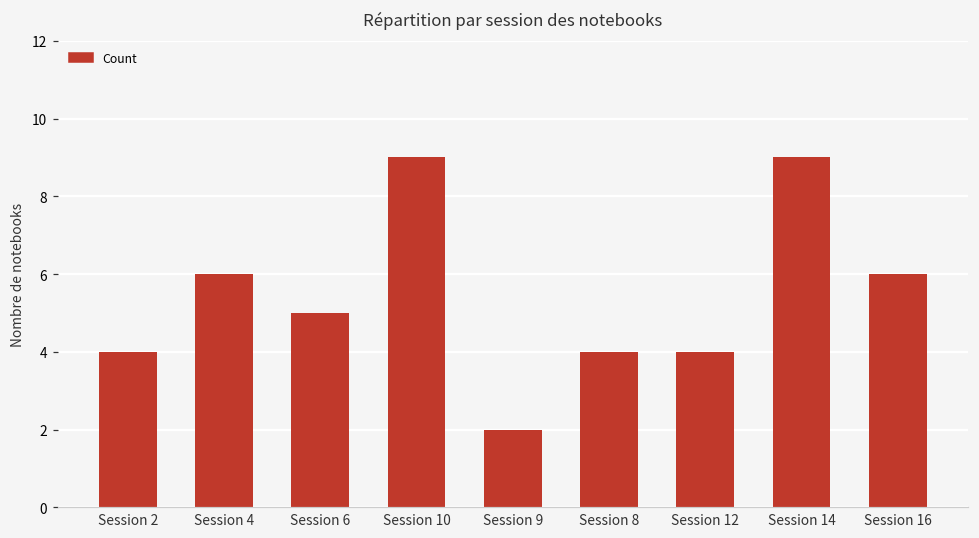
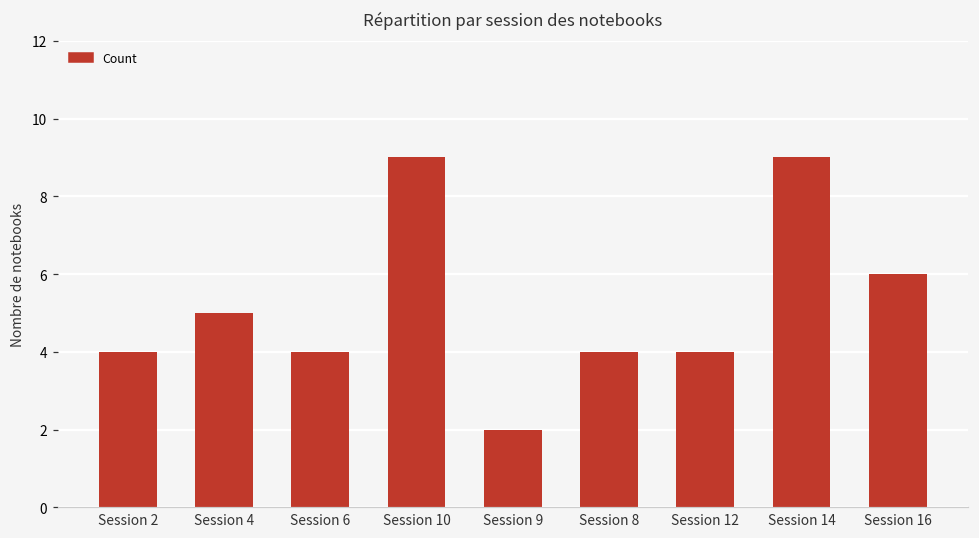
  {
    "Session 2": 4,
-   "Session 4": 6,
-   "Session 6": 5,
+   "Session 4": 5,
+   "Session 6": 4,
    "Session 10": 9,
    "Session 9": 2,
    "Session 8": 4,
    "Session 12": 4,
    "Session 14": 9,
    "Session 16": 6
  }
